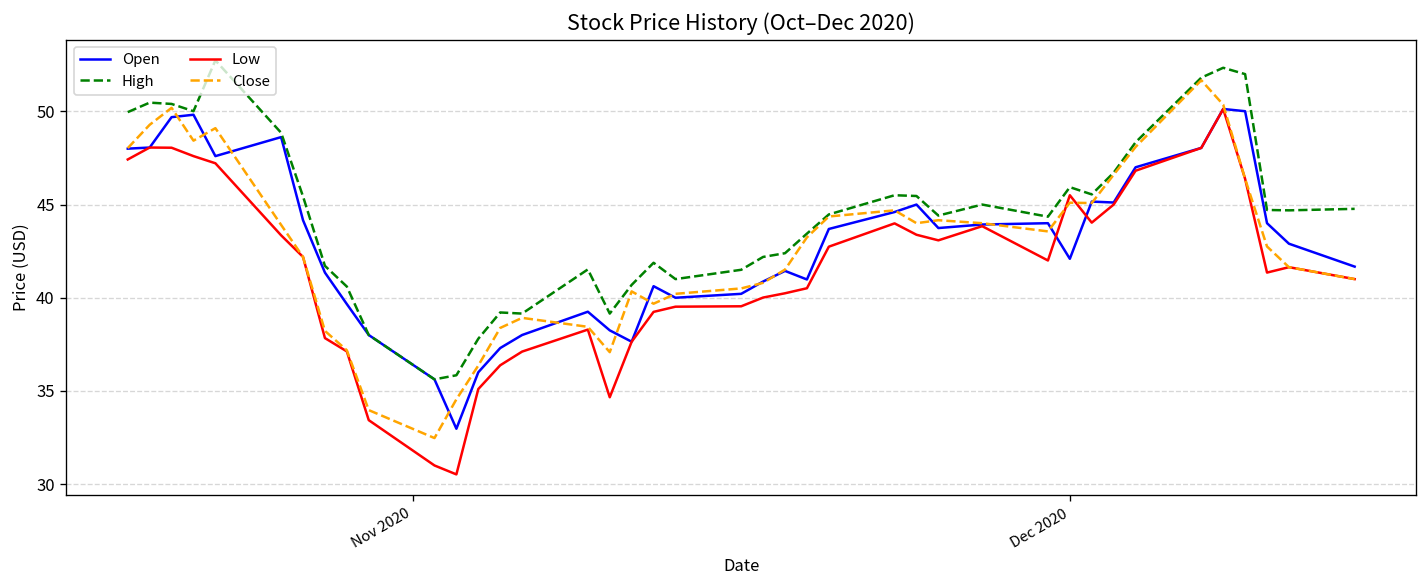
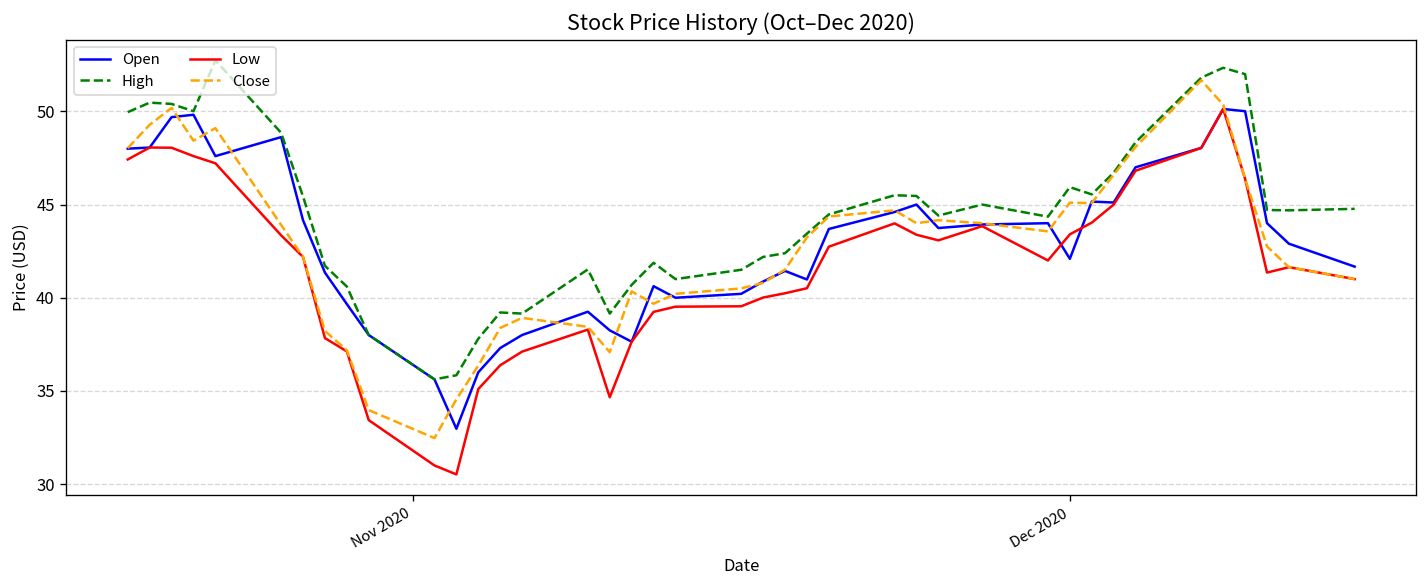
  {
    "Open": {
      "Dec 2020": 42.1
    },
    "High": {
      "Dec 2020": 45.9
    },
    "Low": {
-     "Dec 2020": 45.5
+     "Dec 2020": 43.4
    },
    "Close": {
      "Dec 2020": 45.1
    }
  }
